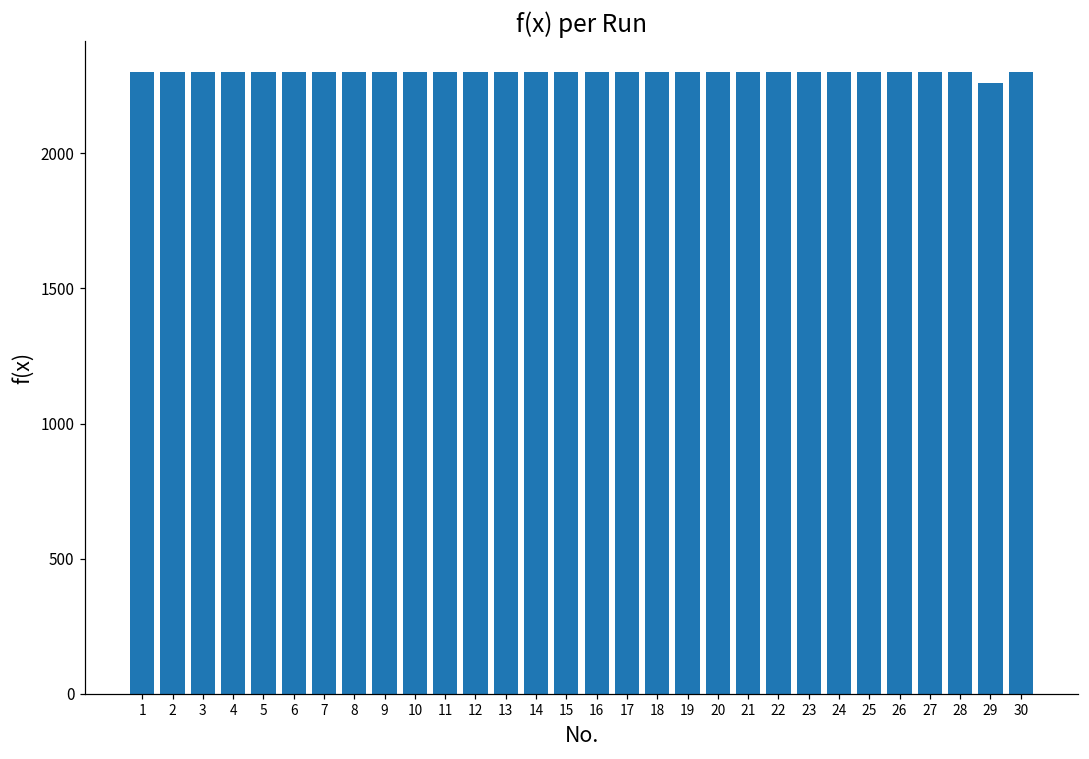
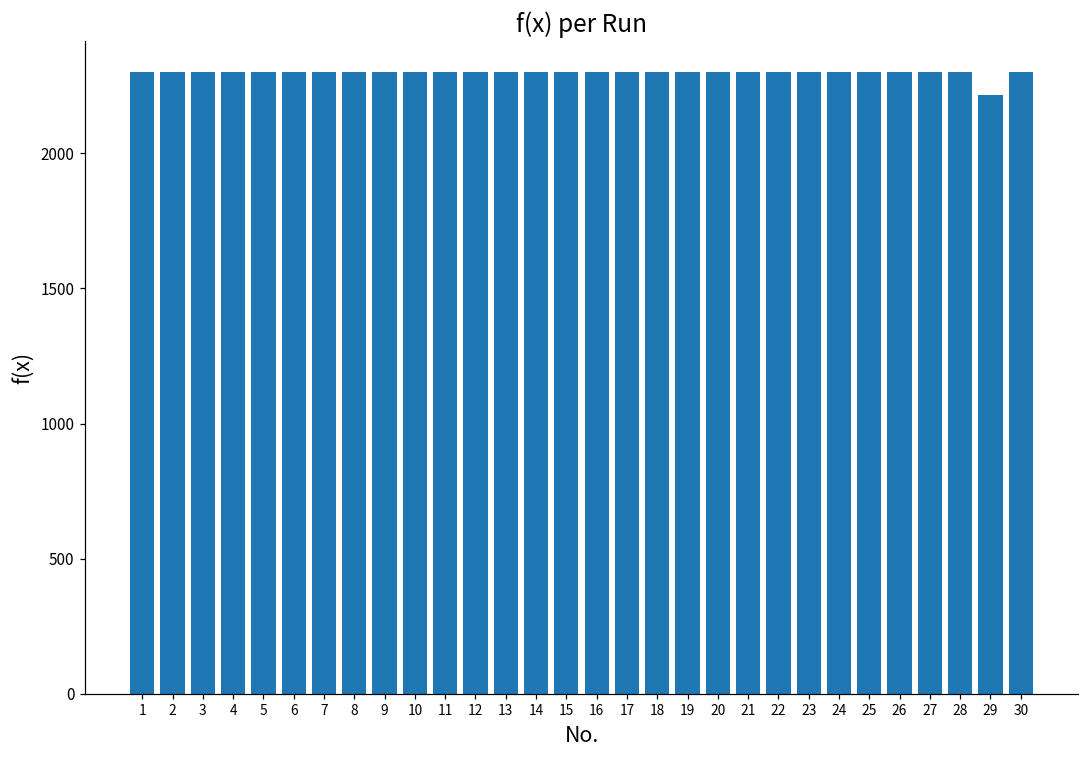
  {
    "1": 2300,
    "2": 2300,
    "3": 2300,
    "4": 2300,
    "5": 2300,
    "6": 2300,
    "7": 2300,
    "8": 2300,
    "9": 2300,
    "10": 2300,
    "11": 2300,
    "12": 2300,
    "13": 2300,
    "14": 2300,
    "15": 2300,
    "16": 2300,
    "17": 2300,
    "18": 2300,
    "19": 2300,
    "20": 2300,
    "21": 2300,
    "22": 2300,
    "23": 2300,
    "24": 2300,
    "25": 2300,
    "26": 2300,
    "27": 2300,
    "28": 2300,
-   "29": 2260,
+   "29": 2220,
    "30": 2300
  }
